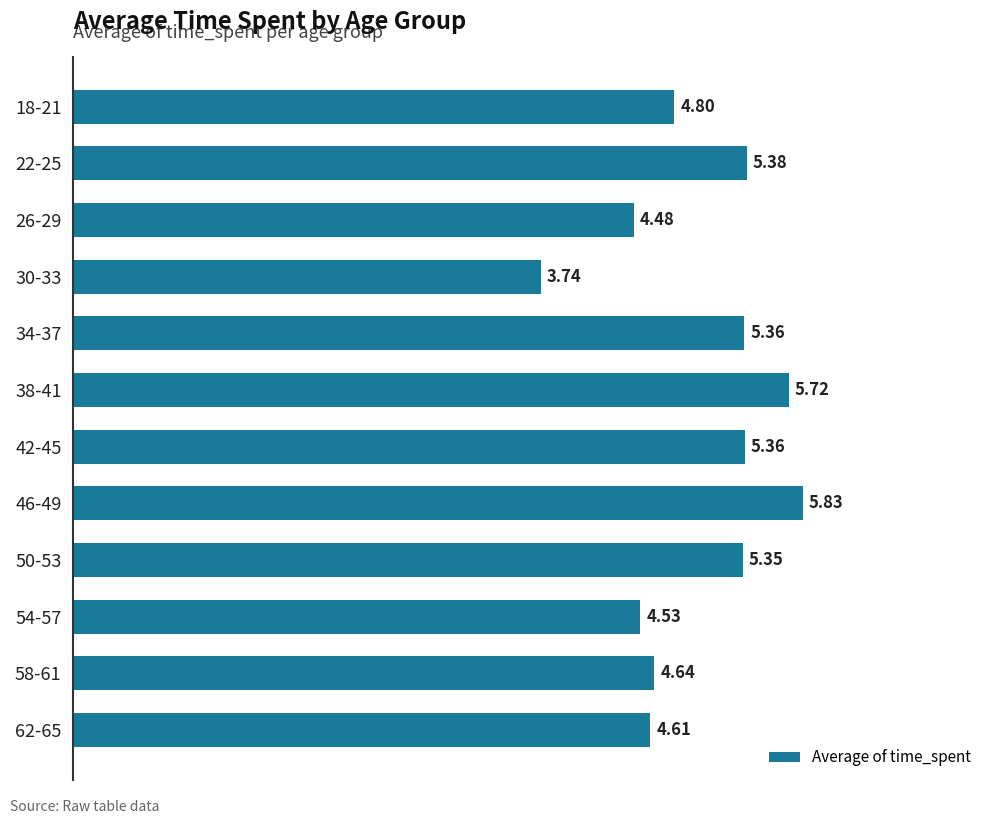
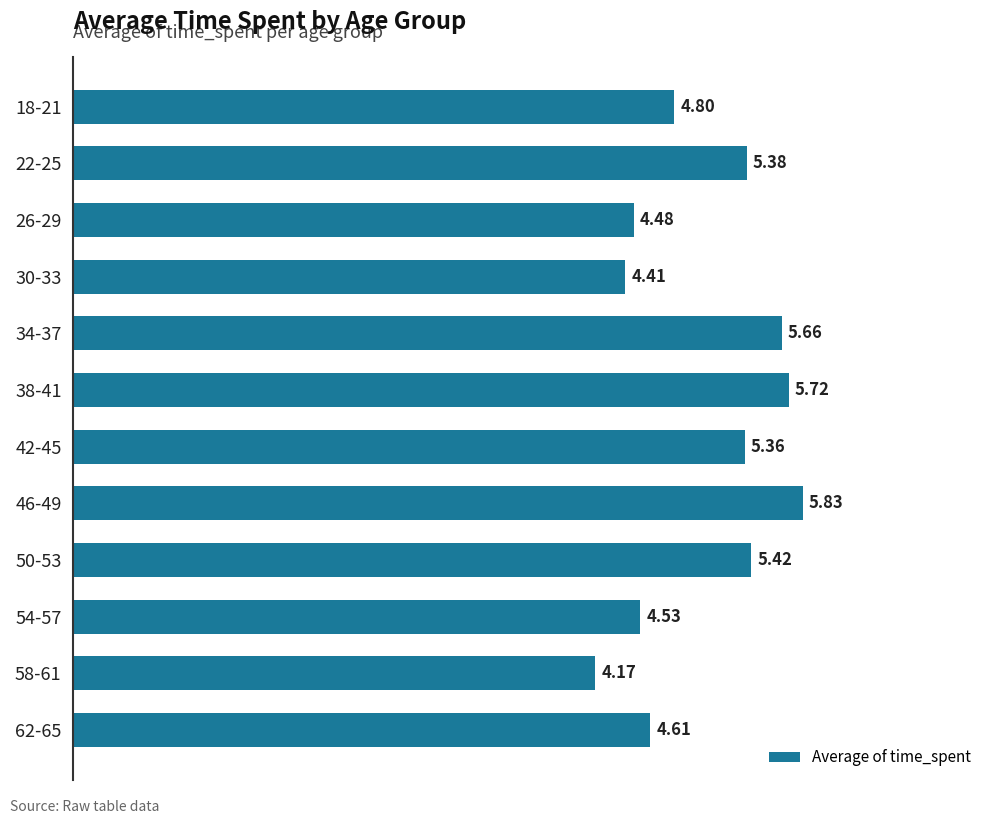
  {
    "18-21": 4.80,
    "22-25": 5.38,
    "26-29": 4.48,
-   "30-33": 3.74,
-   "34-37": 5.36,
+   "30-33": 4.41,
+   "34-37": 5.66,
    "38-41": 5.72,
    "42-45": 5.36,
    "46-49": 5.83,
-   "50-53": 5.35,
+   "50-53": 5.42,
    "54-57": 4.53,
-   "58-61": 4.64,
+   "58-61": 4.17,
    "62-65": 4.61
  }
